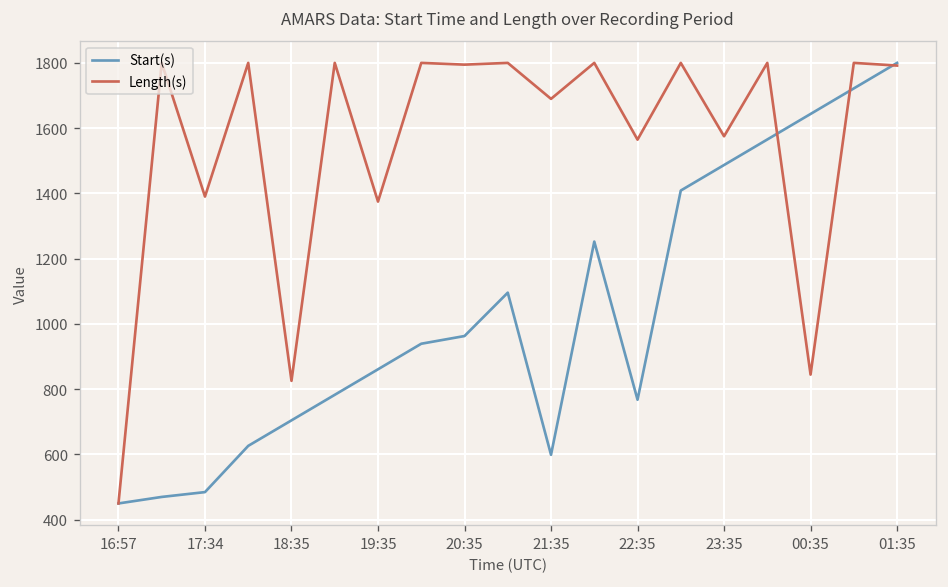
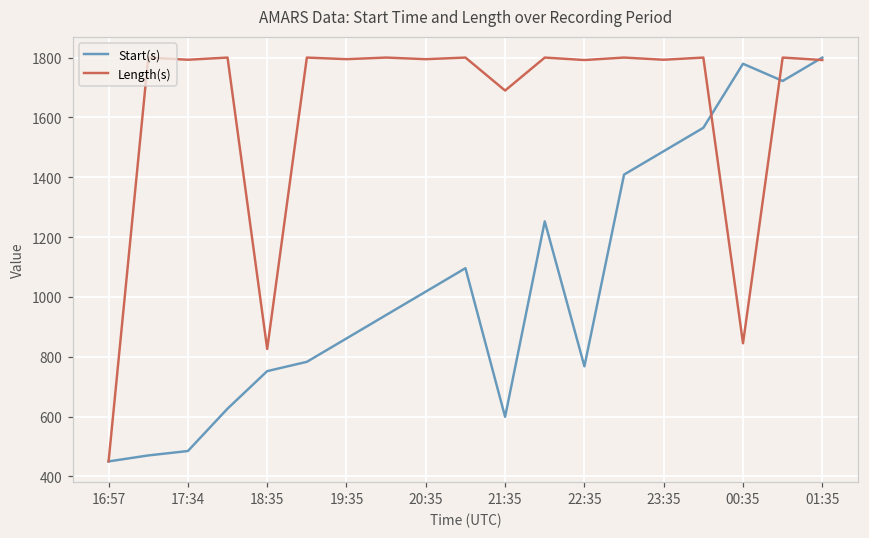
  {
    "Start(s)": {
      "17:34": 480,
-     "18:35": 700,
+     "18:35": 750,
      "19:35": 860,
-     "20:35": 960,
+     "20:35": 1020,
      "21:35": 600,
      "22:35": 770,
      "23:35": 1490,
-     "00:35": 1640
+     "00:35": 1780
    },
    "Length(s)": {
-     "17:34": 1390,
+     "17:34": 1790,
      "18:35": 830,
-     "19:35": 1370,
+     "19:35": 1790,
      "20:35": 1790,
      "21:35": 1690,
-     "22:35": 1560,
-     "23:35": 1580,
+     "22:35": 1790,
+     "23:35": 1790,
      "00:35": 840
    }
  }
